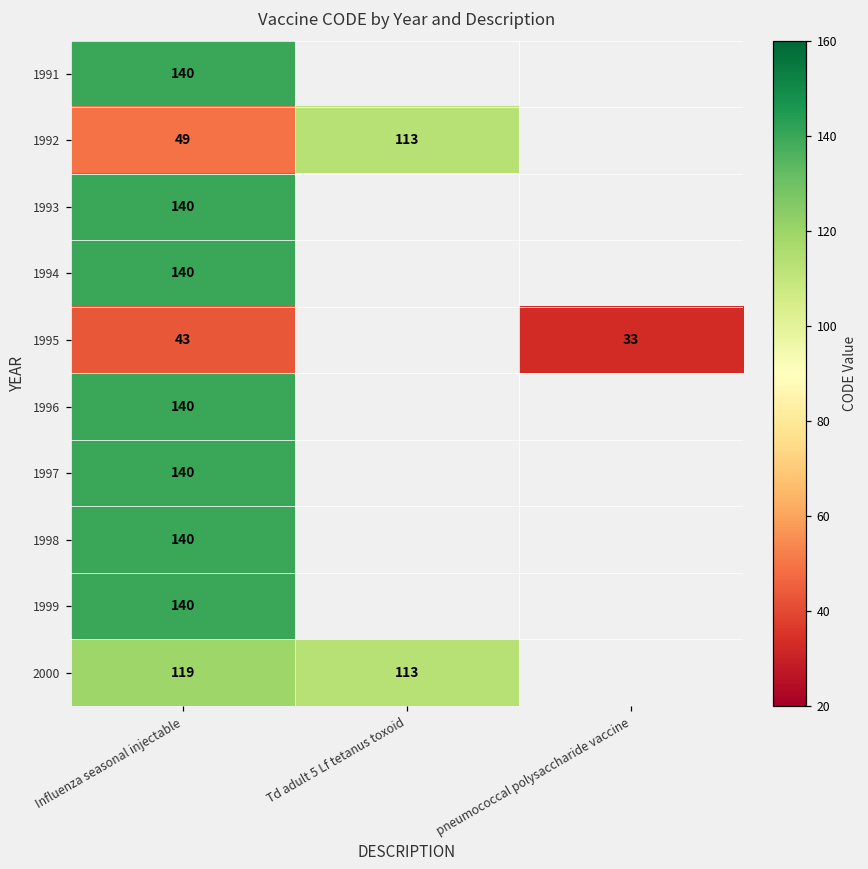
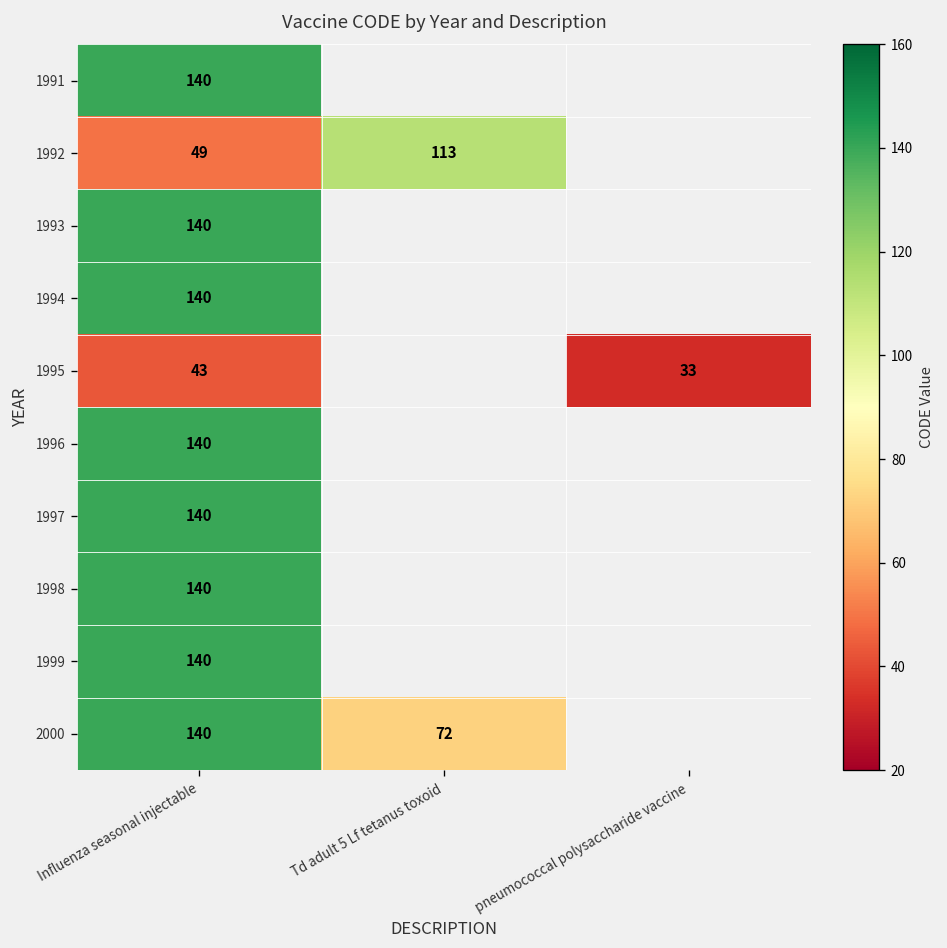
  {
    "1991": {
      "Influenza seasonal injectable": 140
    },
    "1992": {
      "Influenza seasonal injectable": 49,
      "Td adult 5 Lf tetanus toxoid": 113
    },
    "1993": {
      "Influenza seasonal injectable": 140
    },
    "1994": {
      "Influenza seasonal injectable": 140
    },
    "1995": {
      "Influenza seasonal injectable": 43,
      "pneumococcal polysaccharide vaccine": 33
    },
    "1996": {
      "Influenza seasonal injectable": 140
    },
    "1997": {
      "Influenza seasonal injectable": 140
    },
    "1998": {
      "Influenza seasonal injectable": 140
    },
    "1999": {
      "Influenza seasonal injectable": 140
    },
    "2000": {
-     "Influenza seasonal injectable": 119,
-     "Td adult 5 Lf tetanus toxoid": 113
+     "Influenza seasonal injectable": 140,
+     "Td adult 5 Lf tetanus toxoid": 72
    }
  }
